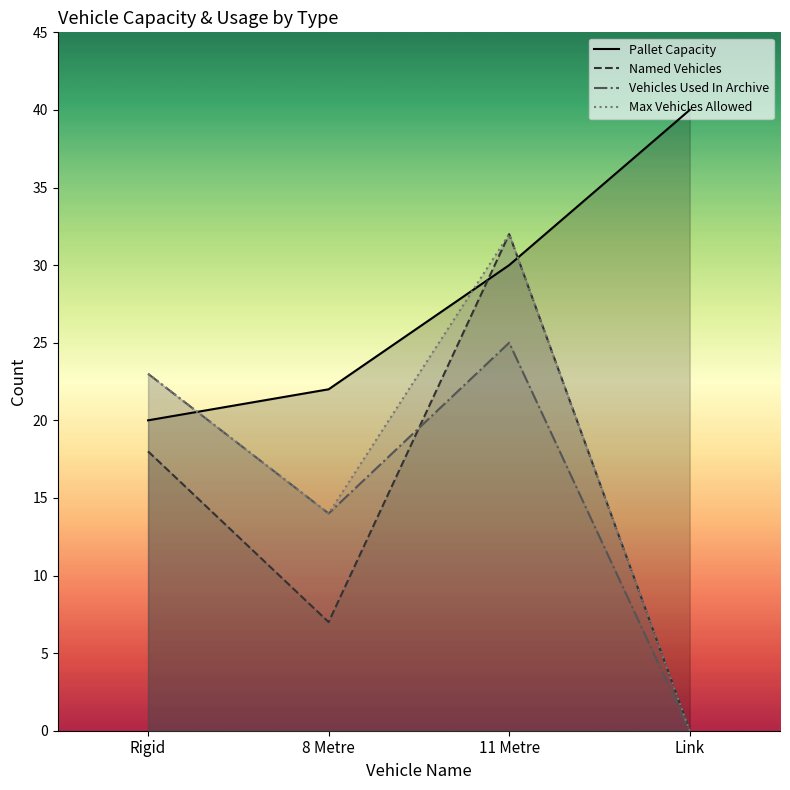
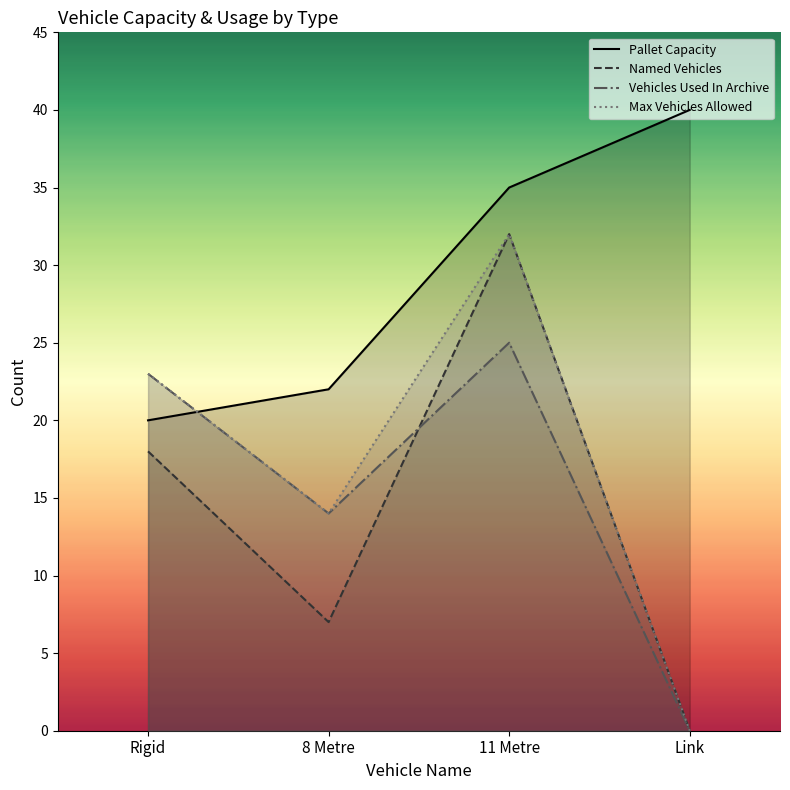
  {
    "Pallet Capacity": {
      "Rigid": 20,
      "8 Metre": 22,
-     "11 Metre": 30
+     "11 Metre": 35
    }
  }
